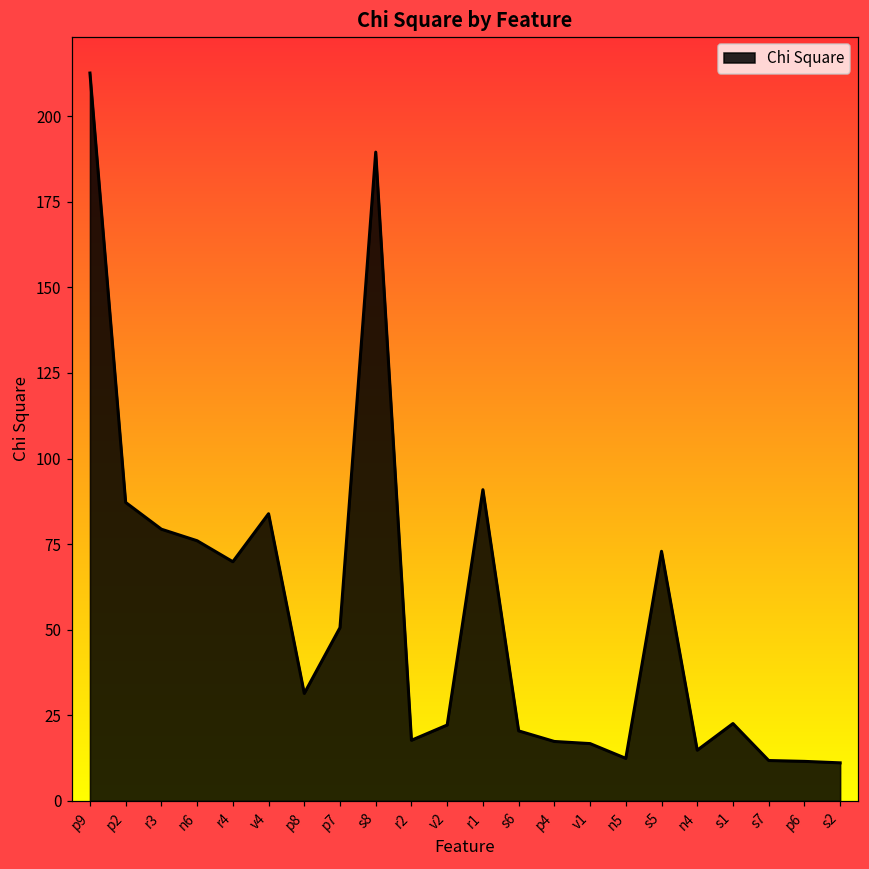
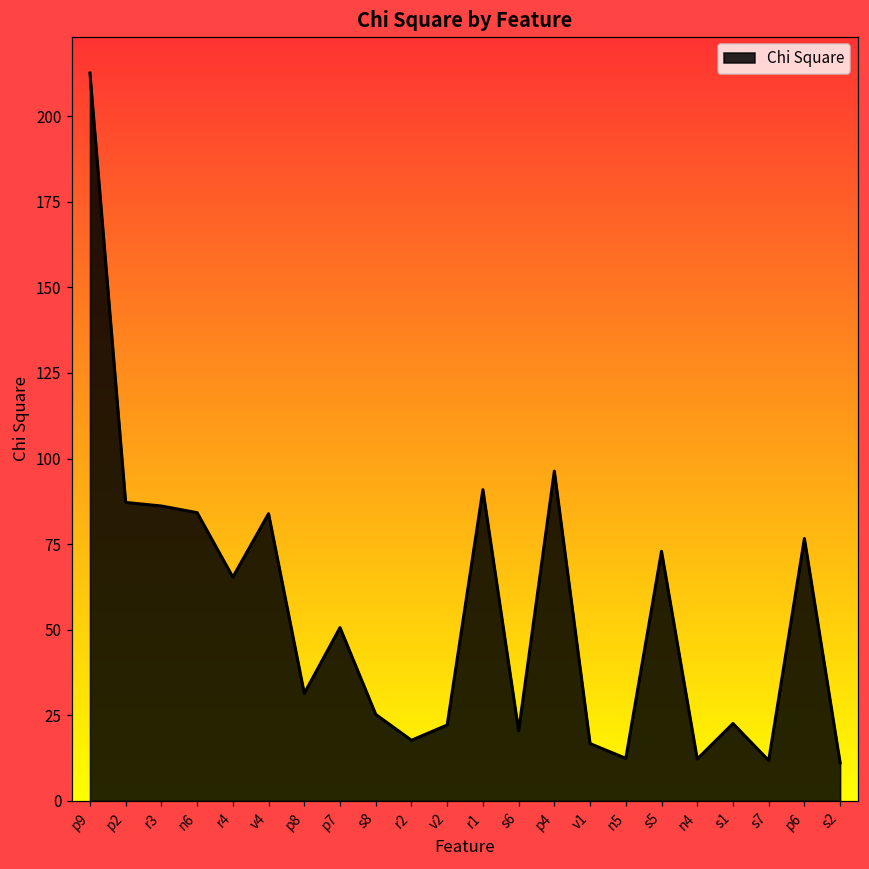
  {
    "p9": 213,
    "p2": 87,
-   "r3": 79,
-   "n6": 76,
-   "r4": 70,
+   "r3": 86,
+   "n6": 84,
+   "r4": 65,
    "v4": 84,
    "p8": 31,
    "p7": 51,
-   "s8": 189,
+   "s8": 25,
    "r2": 18,
    "v2": 22,
    "r1": 91,
    "s6": 20,
-   "p4": 17,
+   "p4": 96,
    "v1": 17,
    "n5": 12,
    "s5": 73,
-   "n4": 15,
+   "n4": 12,
    "s1": 23,
    "s7": 12,
-   "p6": 12,
+   "p6": 77,
    "s2": 11
  }
